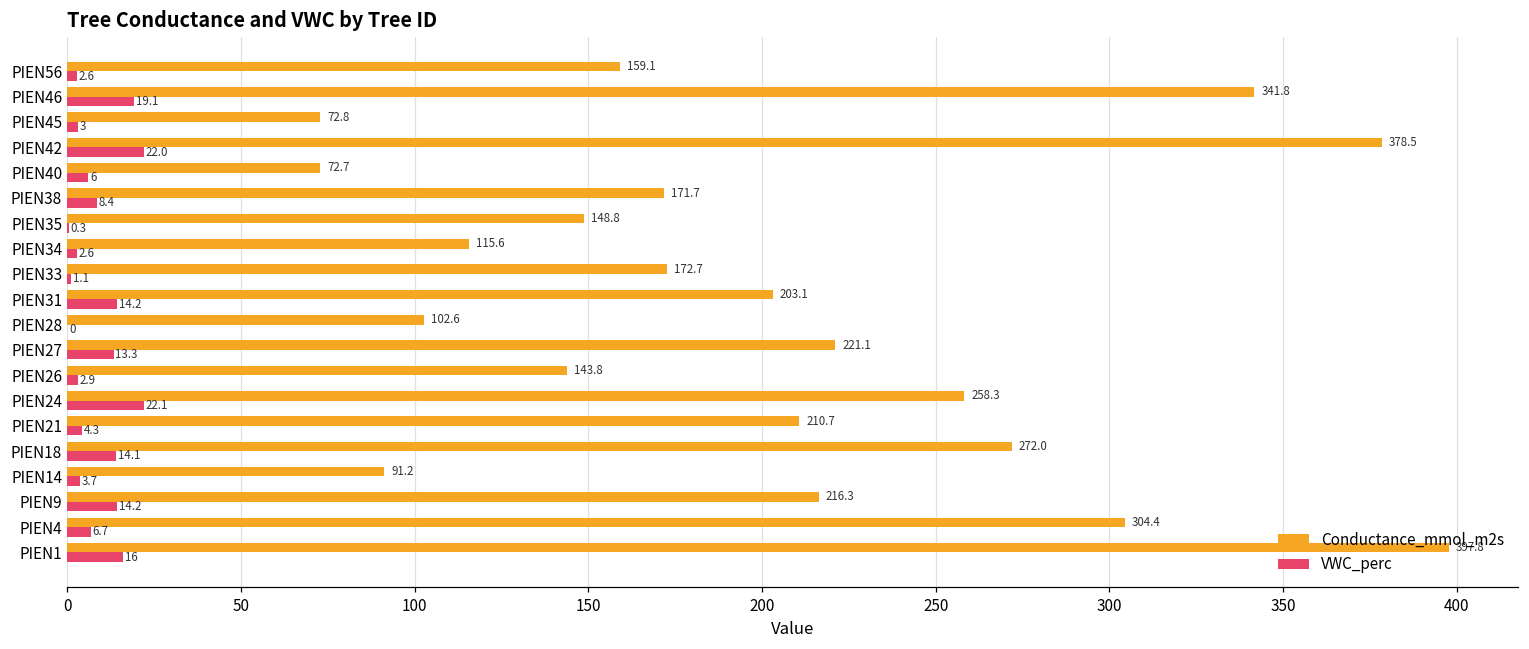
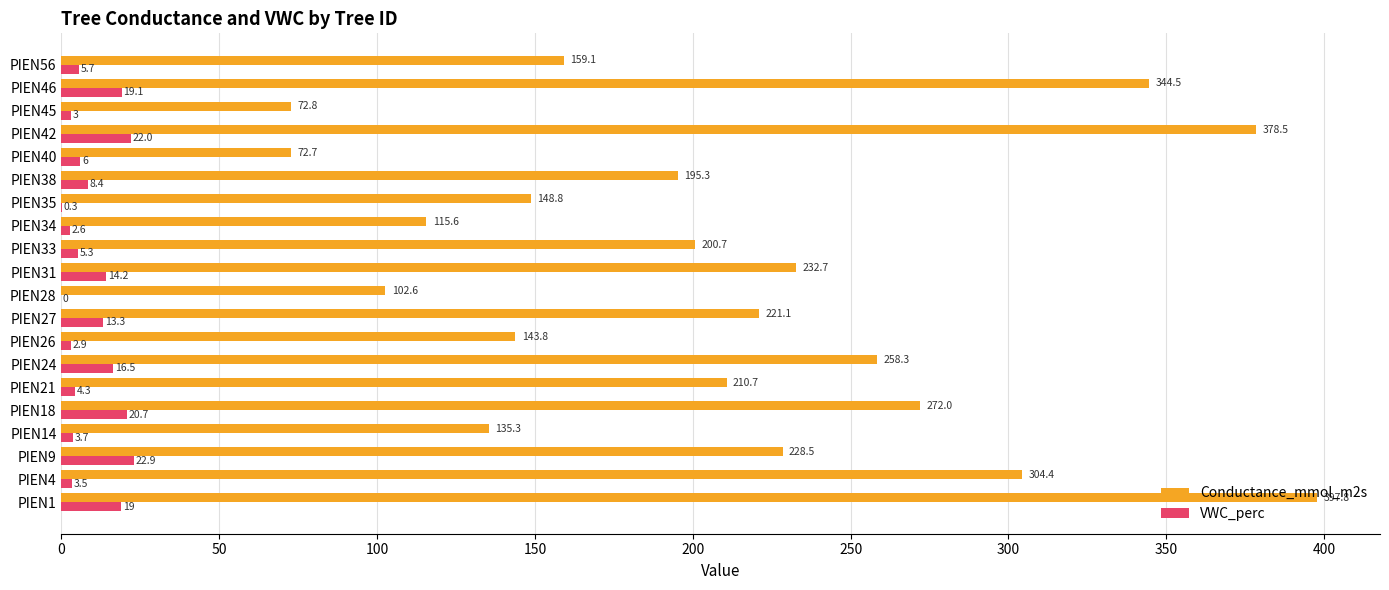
  {
    "Conductance_mmol_m2s": {
      "PIEN56": 159.1,
-     "PIEN46": 341.8,
+     "PIEN46": 344.5,
      "PIEN45": 72.8,
      "PIEN42": 378.5,
      "PIEN40": 72.7,
-     "PIEN38": 171.7,
+     "PIEN38": 195.3,
      "PIEN35": 148.8,
      "PIEN34": 115.6,
-     "PIEN33": 172.7,
-     "PIEN31": 203.1,
+     "PIEN33": 200.7,
+     "PIEN31": 232.7,
      "PIEN28": 102.6,
      "PIEN27": 221.1,
      "PIEN26": 143.8,
      "PIEN24": 258.3,
      "PIEN21": 210.7,
      "PIEN18": 272.0,
-     "PIEN14": 91.2,
-     "PIEN9": 216.3,
+     "PIEN14": 135.3,
+     "PIEN9": 228.5,
      "PIEN4": 304.4,
      "PIEN1": 397.8
    },
    "VWC_perc": {
-     "PIEN56": 2.6,
+     "PIEN56": 5.7,
      "PIEN46": 19.1,
      "PIEN45": 3,
      "PIEN42": 22.0,
      "PIEN40": 6,
      "PIEN38": 8.4,
      "PIEN35": 0.3,
      "PIEN34": 2.6,
-     "PIEN33": 1.1,
+     "PIEN33": 5.3,
      "PIEN31": 14.2,
      "PIEN28": 0,
      "PIEN27": 13.3,
      "PIEN26": 2.9,
-     "PIEN24": 22.1,
+     "PIEN24": 16.5,
      "PIEN21": 4.3,
-     "PIEN18": 14.1,
+     "PIEN18": 20.7,
      "PIEN14": 3.7,
-     "PIEN9": 14.2,
-     "PIEN4": 6.7,
-     "PIEN1": 16
+     "PIEN9": 22.9,
+     "PIEN4": 3.5,
+     "PIEN1": 19
    }
  }
